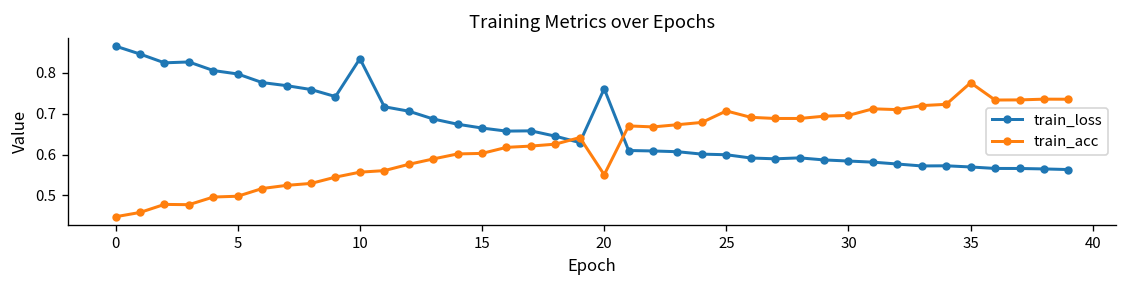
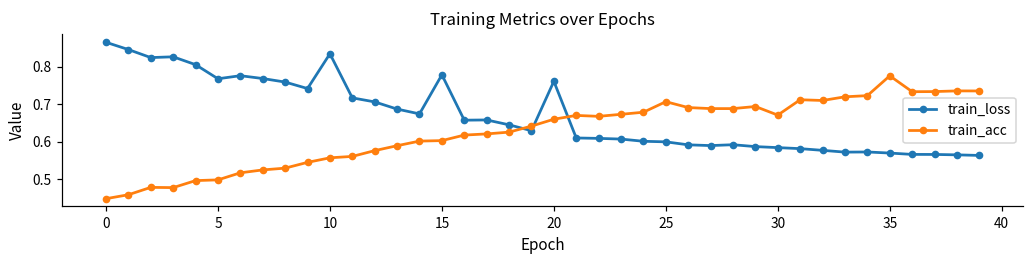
  {
    "train_loss": {
      "0": 0.87,
-     "5": 0.80,
+     "5": 0.77,
      "10": 0.83,
-     "15": 0.66,
+     "15": 0.78,
      "20": 0.76,
      "25": 0.60,
      "30": 0.58,
      "35": 0.57
    },
    "train_acc": {
      "0": 0.45,
      "5": 0.50,
      "10": 0.56,
      "15": 0.60,
-     "20": 0.55,
+     "20": 0.66,
      "25": 0.71,
-     "30": 0.70,
+     "30": 0.67,
      "35": 0.78
    }
  }
